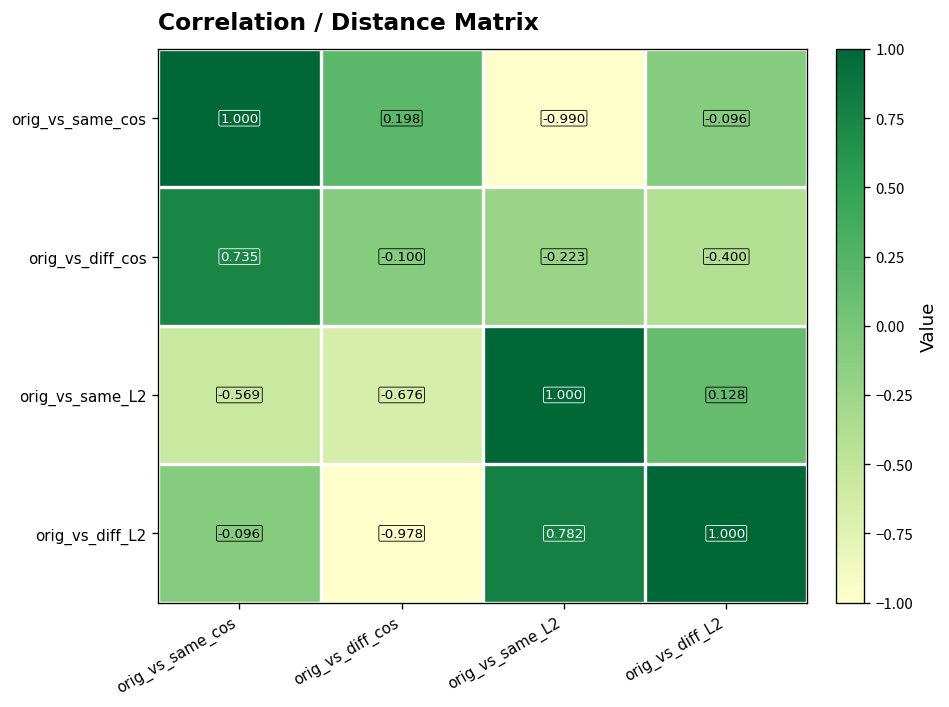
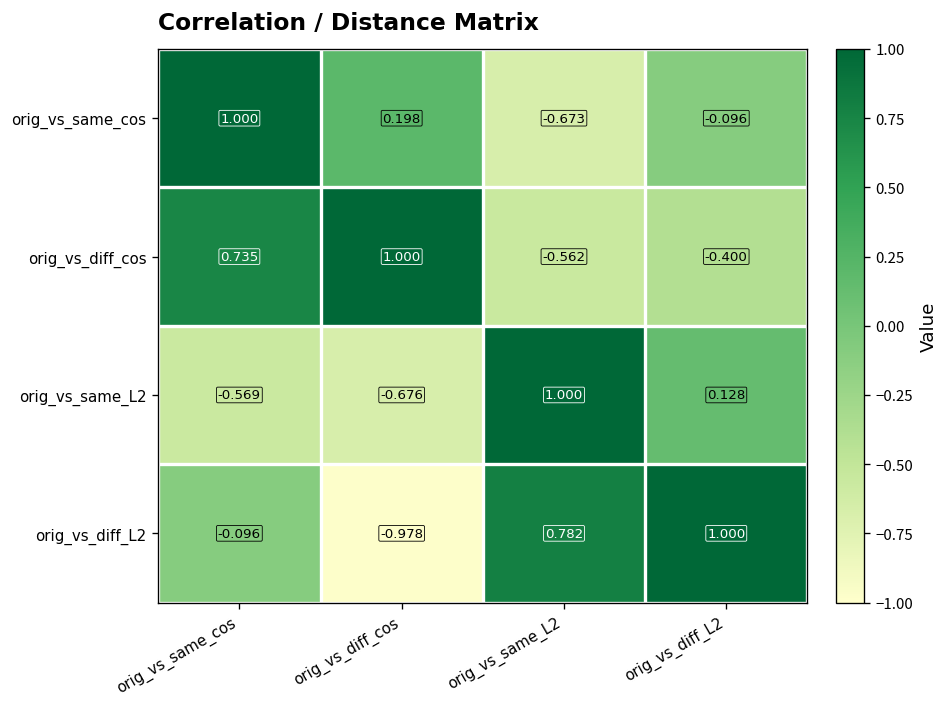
  {
    "orig_vs_same_cos": {
-     "orig_vs_same_L2": -0.990
+     "orig_vs_same_L2": -0.673
    },
    "orig_vs_diff_cos": {
-     "orig_vs_diff_cos": -0.100,
-     "orig_vs_same_L2": -0.223
+     "orig_vs_diff_cos": 1.000,
+     "orig_vs_same_L2": -0.562
    }
  }
